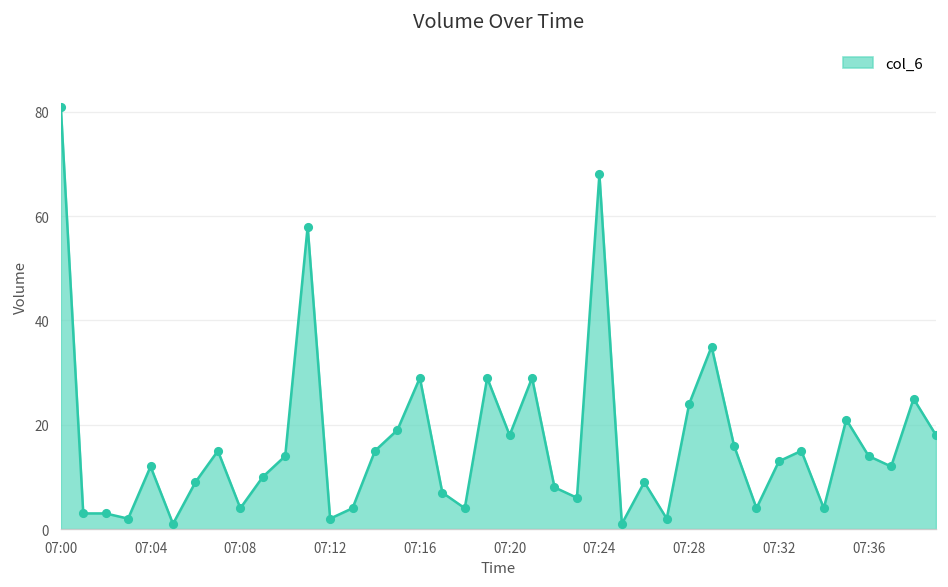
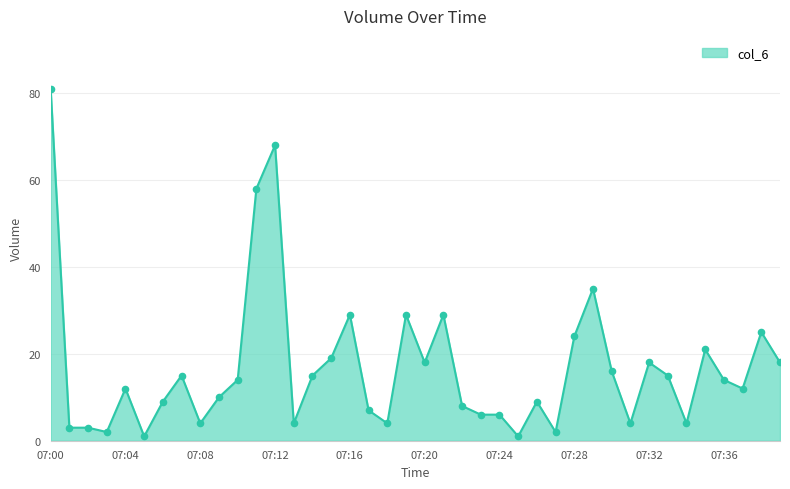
  {
    "07:00": 81,
    "07:04": 12,
    "07:08": 4,
-   "07:12": 2,
+   "07:12": 68,
    "07:16": 29,
    "07:20": 18,
-   "07:24": 68,
+   "07:24": 6,
    "07:28": 24,
-   "07:32": 13,
+   "07:32": 18,
    "07:36": 14
  }
